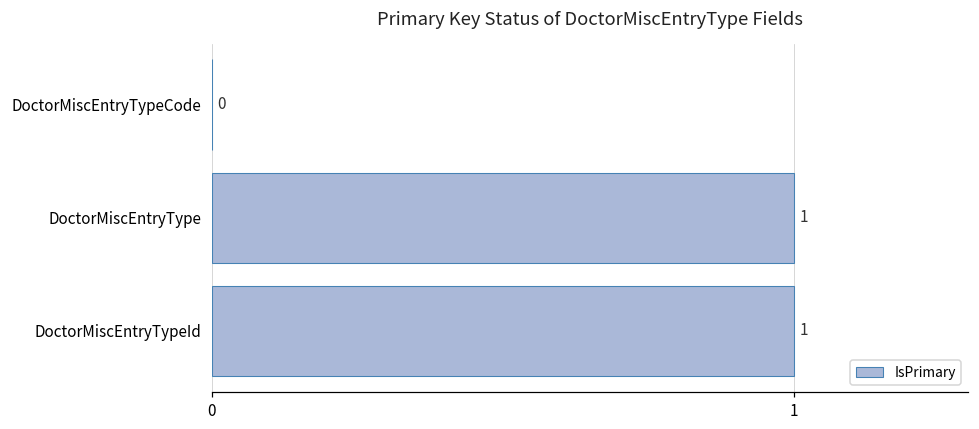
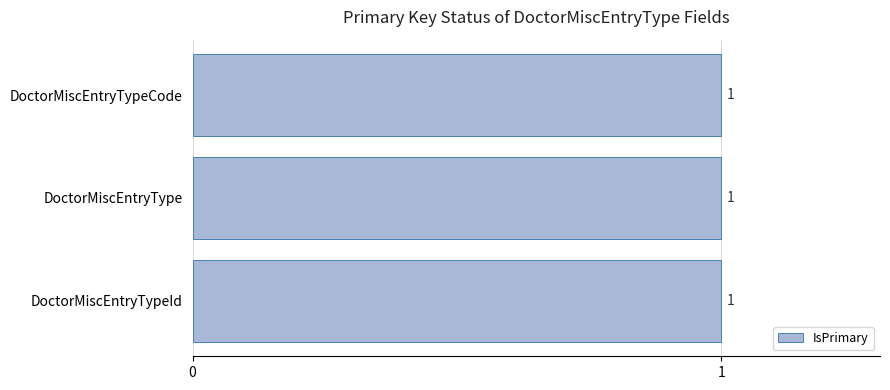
  {
-   "DoctorMiscEntryTypeCode": 0,
+   "DoctorMiscEntryTypeCode": 1,
    "DoctorMiscEntryType": 1,
    "DoctorMiscEntryTypeId": 1
  }
